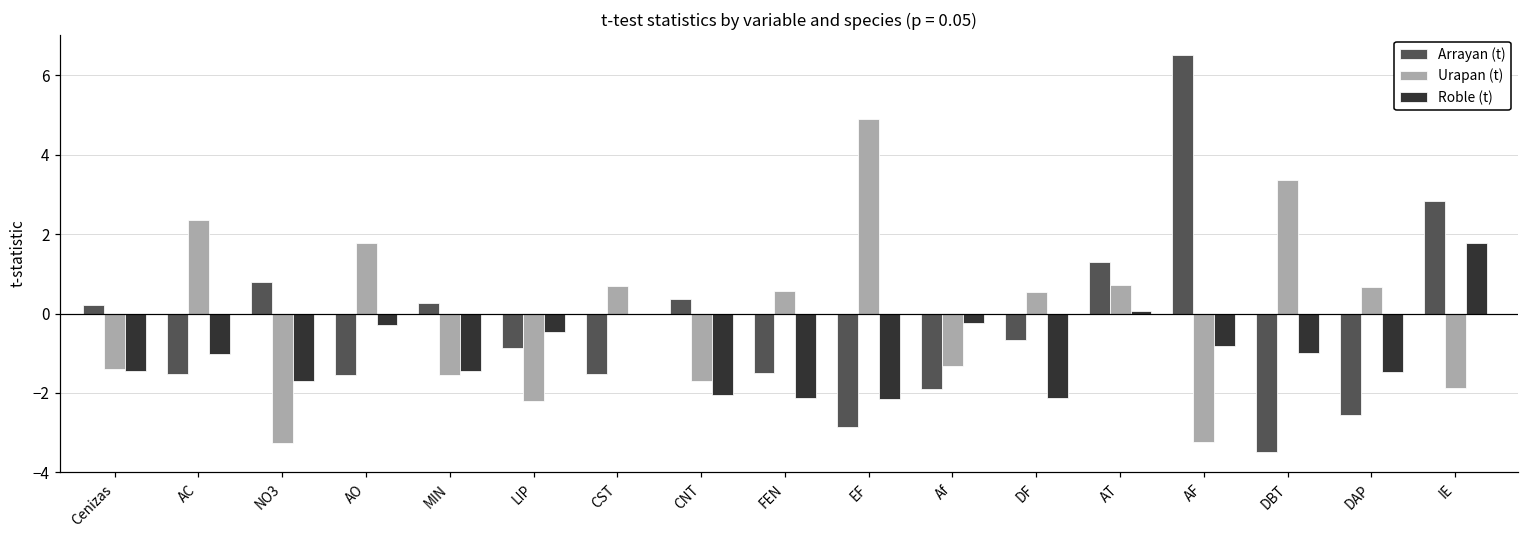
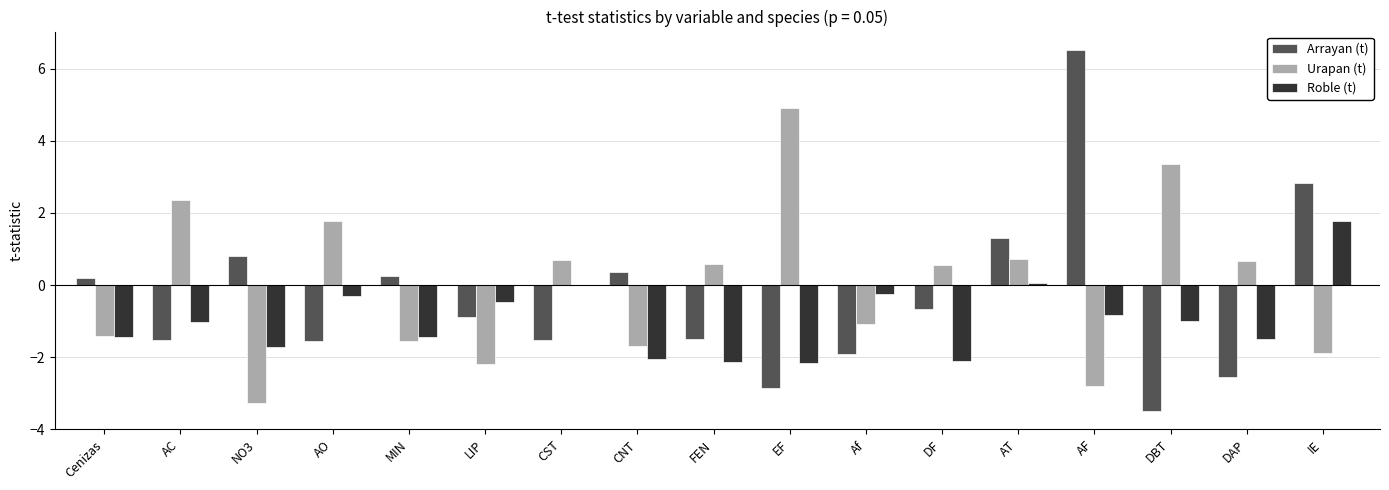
  {
    "Urapan (t)": {
      "Cenizas": -1.4,
      "AC": 2.4,
      "NO3": -3.3,
      "AO": 1.8,
      "MIN": -1.5,
      "LIP": -2.2,
      "CST": 0.7,
      "CNT": -1.7,
      "FEN": 0.6,
      "EF": 4.9,
-     "Af": -1.3,
+     "Af": -1.1,
      "DF": 0.5,
      "AT": 0.7,
-     "AF": -3.2,
+     "AF": -2.8,
      "DBT": 3.4,
      "DAP": 0.7,
      "IE": -1.9
    }
  }
